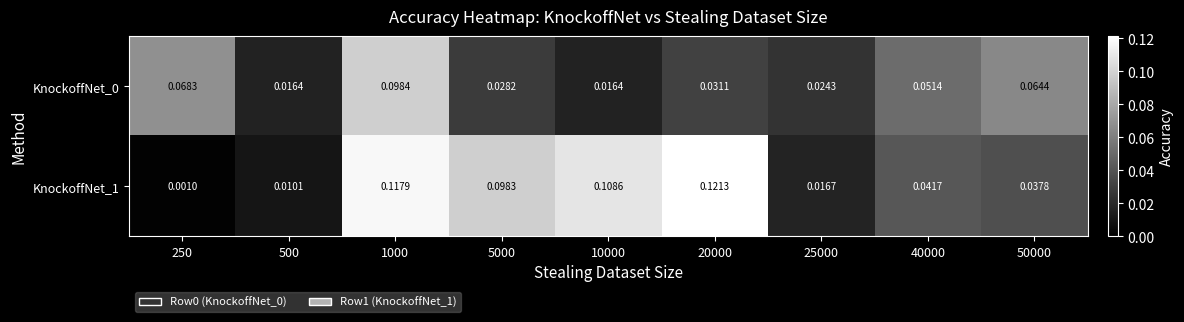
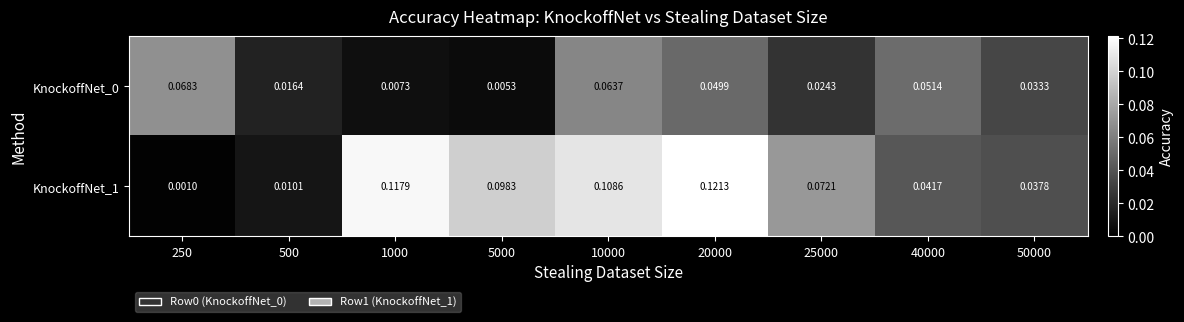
  {
    "KnockoffNet_0": {
      "250": 0.0683,
      "500": 0.0164,
-     "1000": 0.0984,
-     "5000": 0.0282,
-     "10000": 0.0164,
-     "20000": 0.0311,
+     "1000": 0.0073,
+     "5000": 0.0053,
+     "10000": 0.0637,
+     "20000": 0.0499,
      "25000": 0.0243,
      "40000": 0.0514,
-     "50000": 0.0644
+     "50000": 0.0333
    },
    "KnockoffNet_1": {
      "250": 0.0010,
      "500": 0.0101,
      "1000": 0.1179,
      "5000": 0.0983,
      "10000": 0.1086,
      "20000": 0.1213,
-     "25000": 0.0167,
+     "25000": 0.0721,
      "40000": 0.0417,
      "50000": 0.0378
    }
  }
